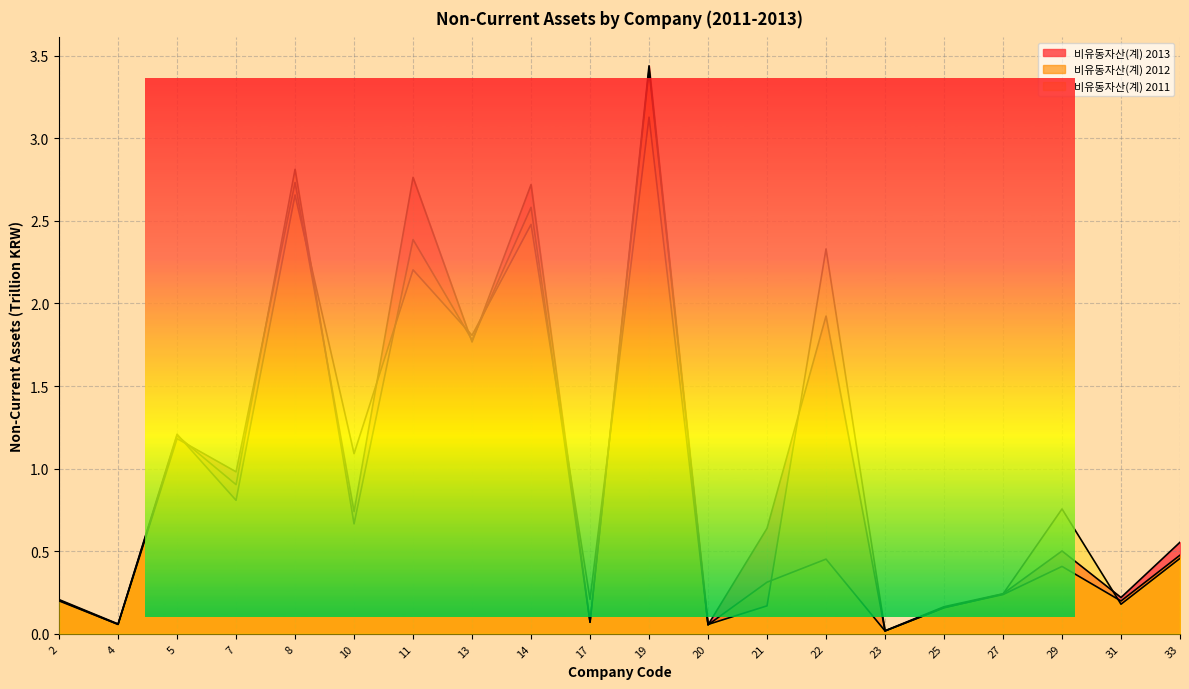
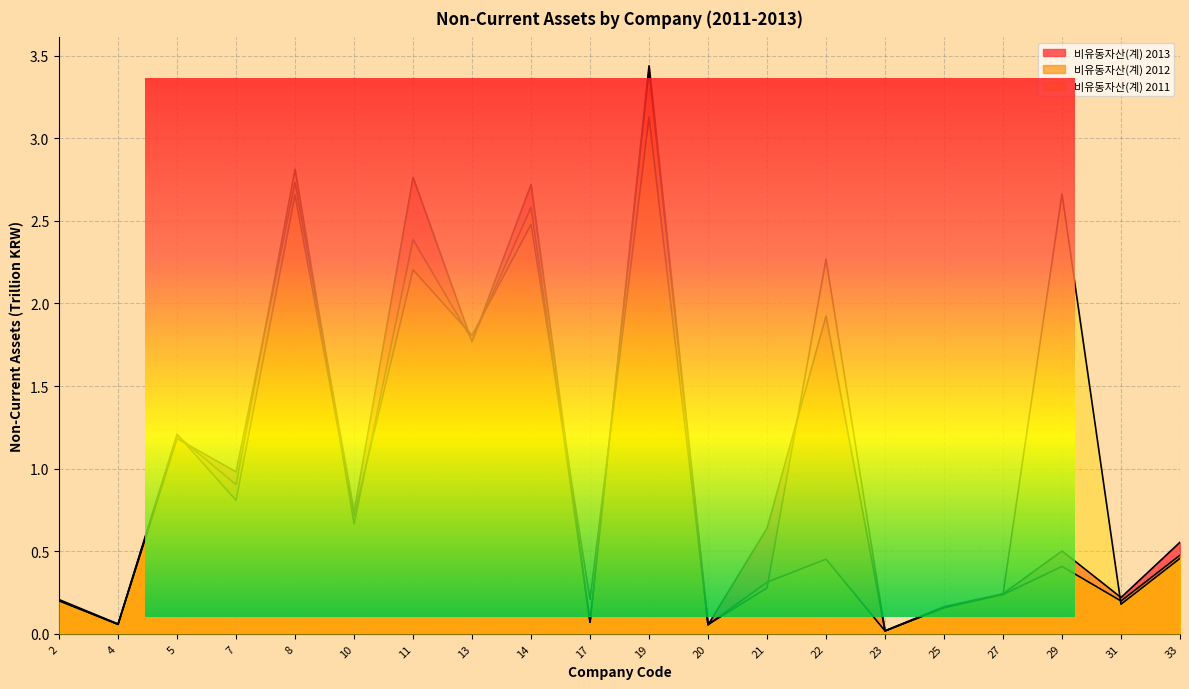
  {
    "비유동자산(계) 2013": {
      "5": 1.18,
      "7": 0.98,
      "8": 2.73,
      "10": 0.74,
      "11": 2.76,
      "14": 2.72,
      "19": 3.44,
      "21": 0.64,
      "22": 1.92,
      "29": 0.50,
      "31": 0.22,
      "33": 0.55
    },
    "비유동자산(계) 2012": {
      "7": 0.90,
      "8": 2.81,
      "10": 0.67,
      "11": 2.39,
      "14": 2.58,
      "19": 3.41,
      "21": 0.31,
      "22": 0.45,
      "29": 0.41,
      "31": 0.20,
      "33": 0.48
    },
    "비유동자산(계) 2011": {
      "7": 0.81,
      "8": 2.66,
-     "10": 1.09,
+     "10": 0.71,
      "11": 2.20,
      "13": 1.81,
      "14": 2.48,
      "17": 0.21,
      "19": 3.13,
-     "21": 0.17,
-     "22": 2.33,
-     "29": 0.76,
+     "21": 0.28,
+     "22": 2.27,
+     "29": 2.66,
      "31": 0.18,
      "33": 0.46
    }
  }
